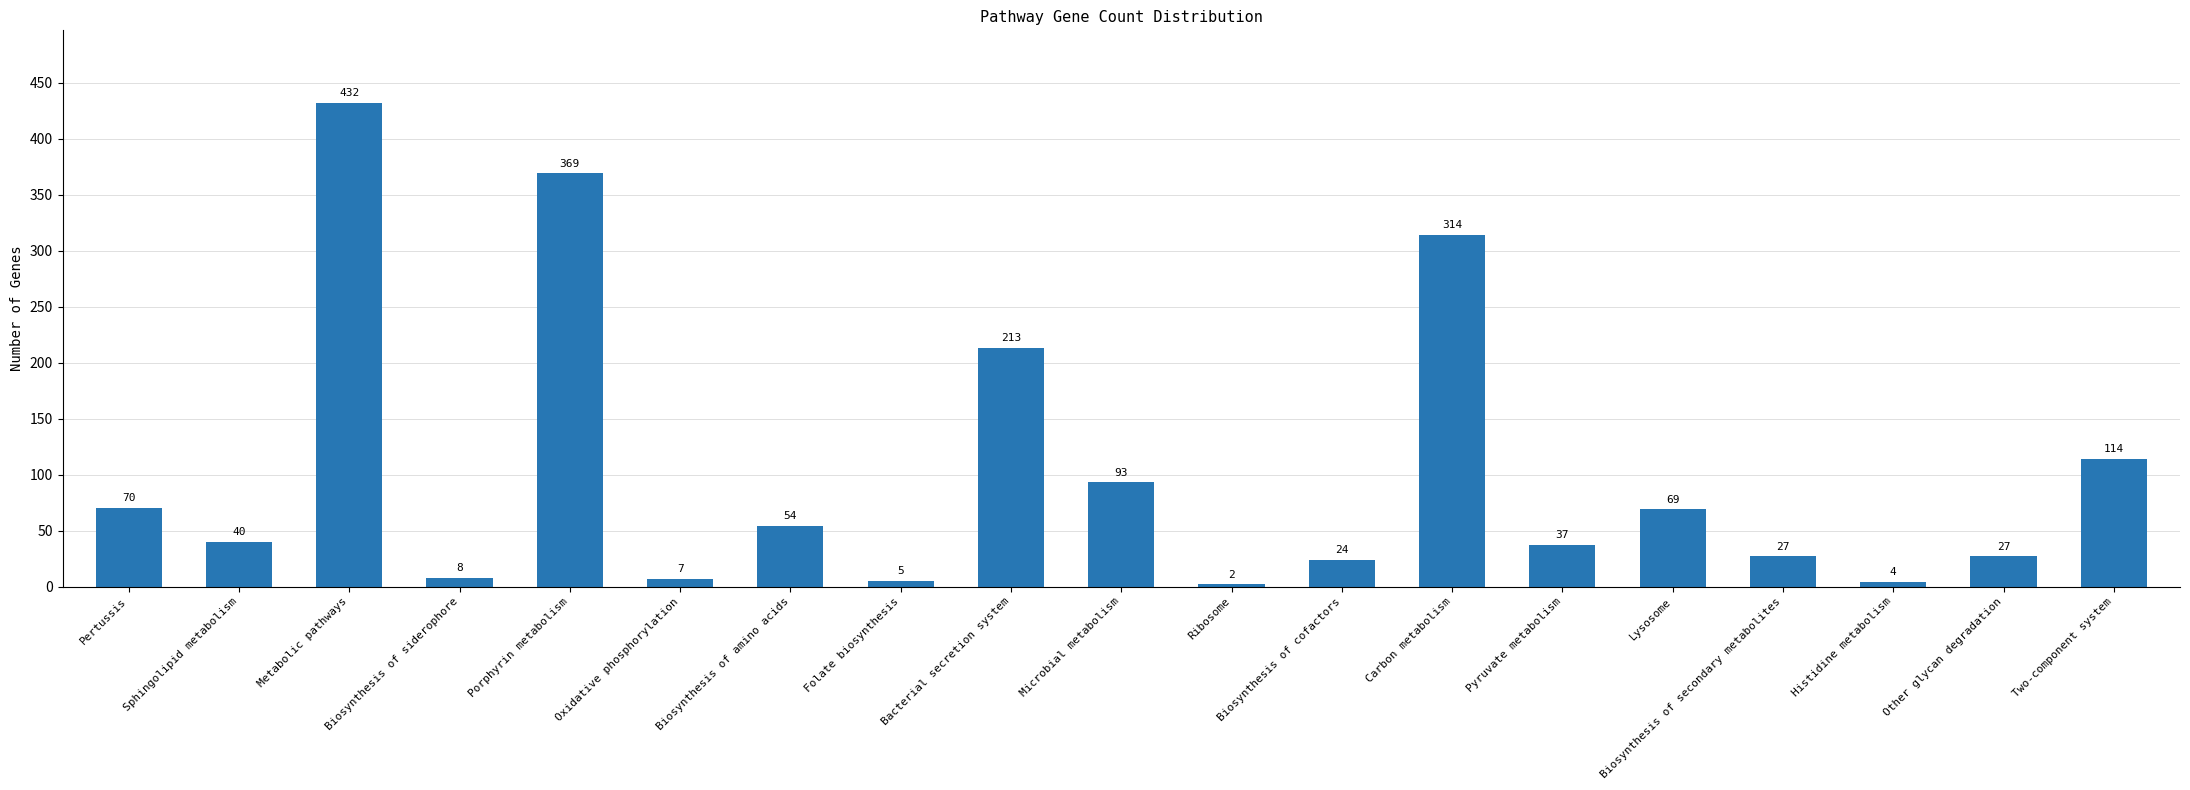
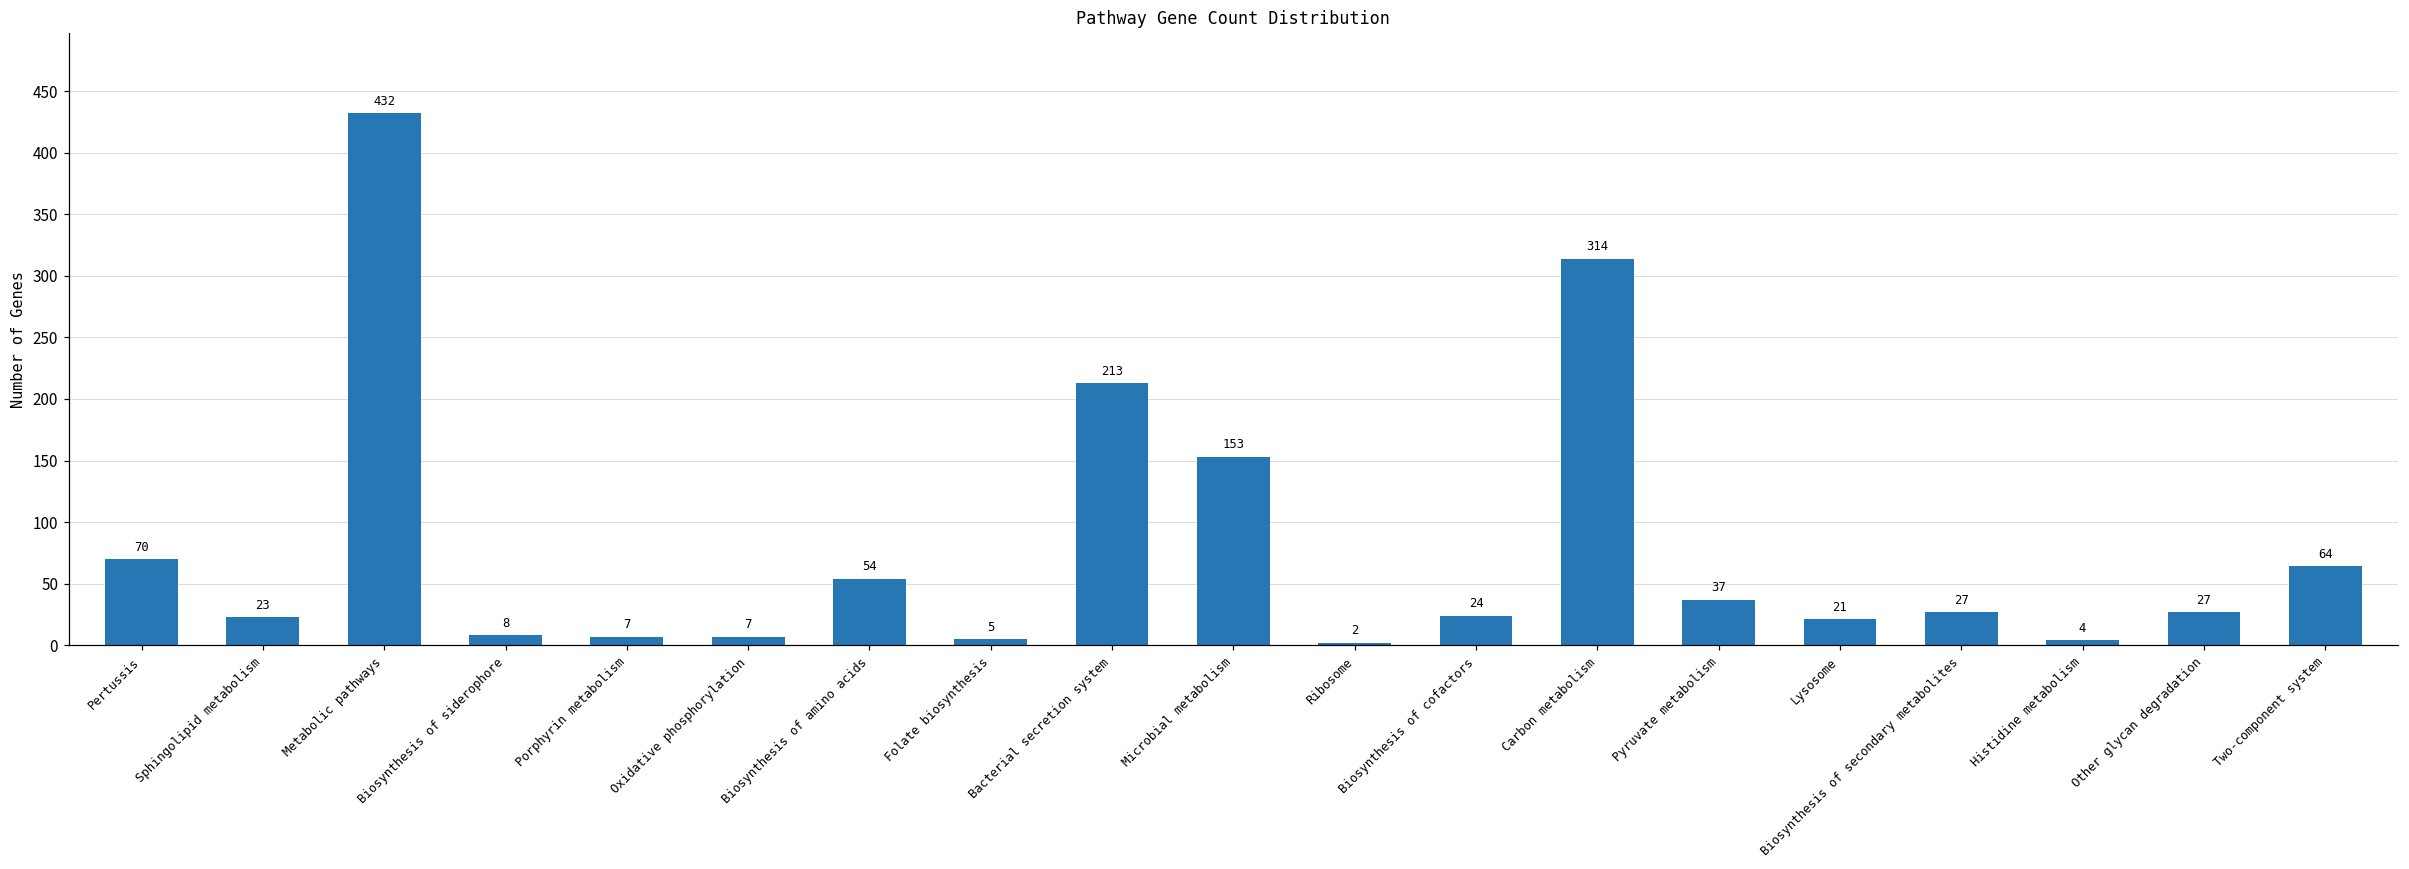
  {
    "Pertussis": 70,
-   "Sphingolipid metabolism": 40,
+   "Sphingolipid metabolism": 23,
    "Metabolic pathways": 432,
    "Biosynthesis of siderophore": 8,
-   "Porphyrin metabolism": 369,
+   "Porphyrin metabolism": 7,
    "Oxidative phosphorylation": 7,
    "Biosynthesis of amino acids": 54,
    "Folate biosynthesis": 5,
    "Bacterial secretion system": 213,
-   "Microbial metabolism": 93,
+   "Microbial metabolism": 153,
    "Ribosome": 2,
    "Biosynthesis of cofactors": 24,
    "Carbon metabolism": 314,
    "Pyruvate metabolism": 37,
-   "Lysosome": 69,
+   "Lysosome": 21,
    "Biosynthesis of secondary metabolites": 27,
    "Histidine metabolism": 4,
    "Other glycan degradation": 27,
-   "Two-component system": 114
+   "Two-component system": 64
  }
